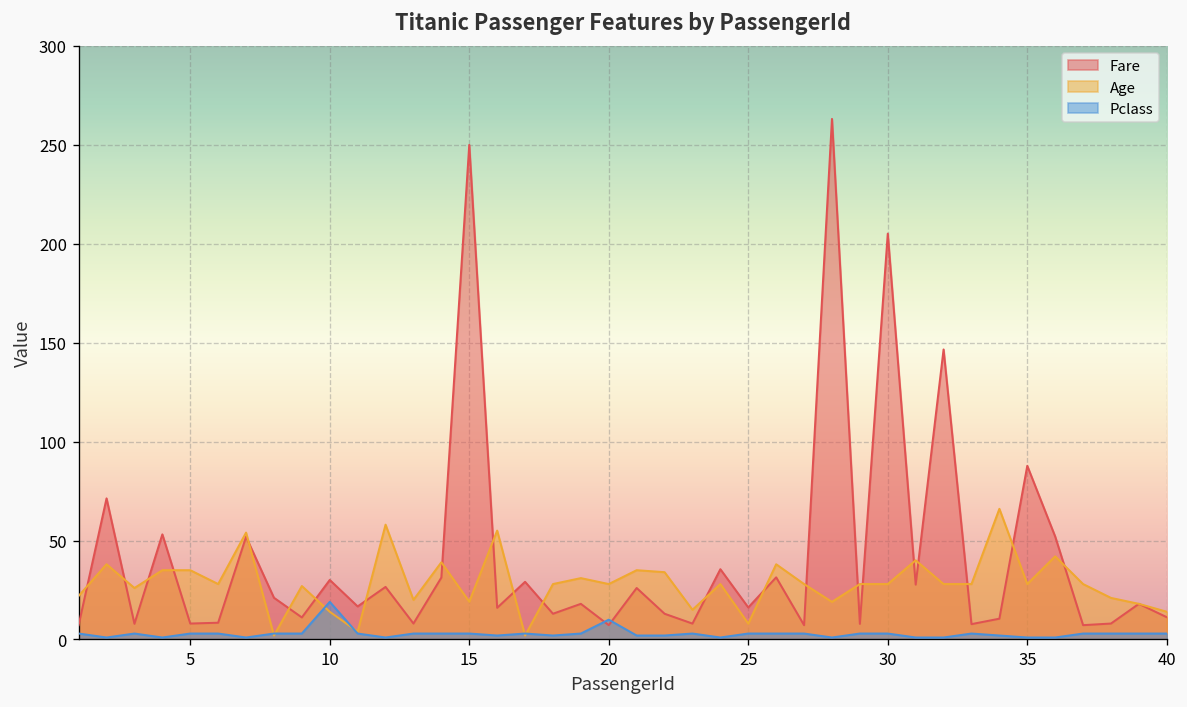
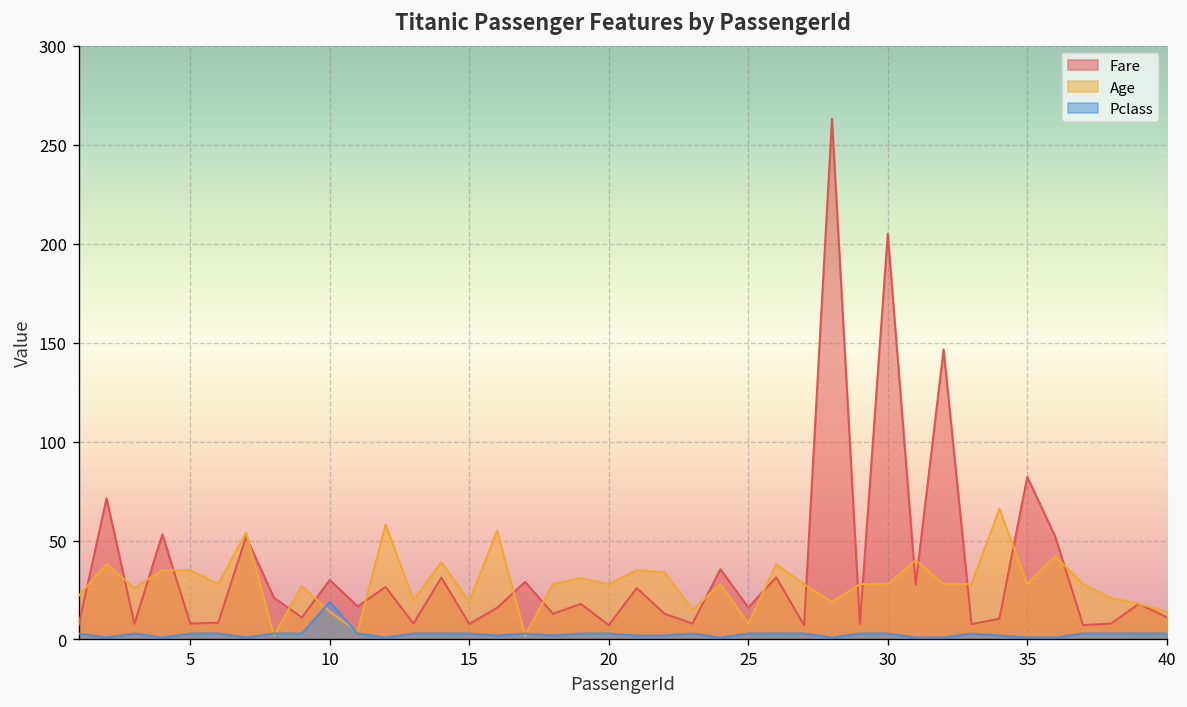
  {
    "Fare": {
      "5": 8,
      "10": 30,
-     "15": 250,
+     "15": 8,
      "20": 7,
      "25": 16,
      "30": 205,
-     "35": 88,
+     "35": 82,
      "40": 11
    },
    "Age": {
      "5": 35,
      "10": 14,
      "15": 19,
      "20": 28,
      "25": 8,
      "30": 28,
      "35": 28,
      "40": 14
    },
    "Pclass": {
      "5": 3,
      "10": 19,
      "15": 3,
-     "20": 10,
+     "20": 3,
      "25": 3,
      "30": 3,
      "35": 1,
      "40": 3
    }
  }
